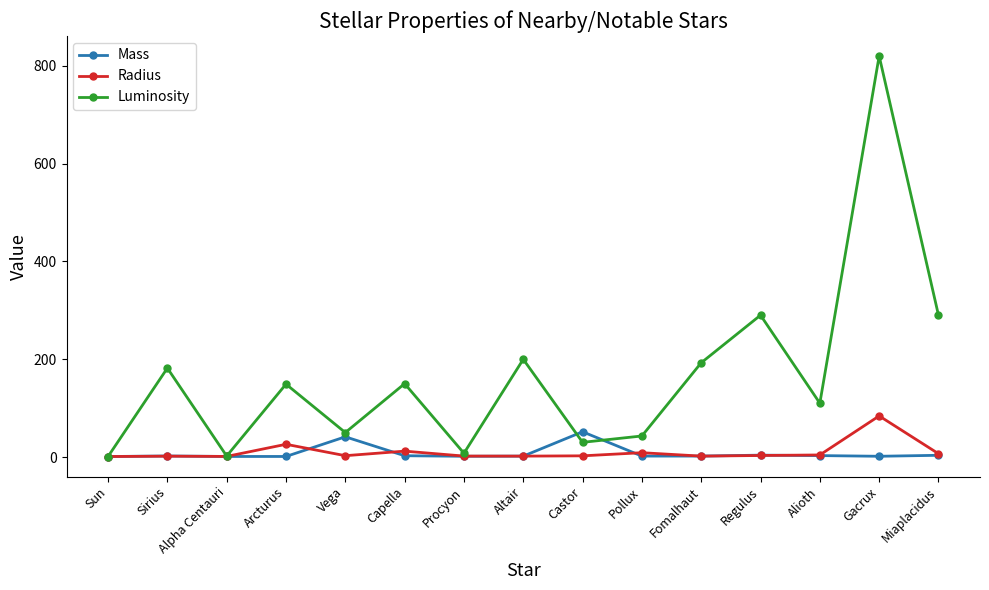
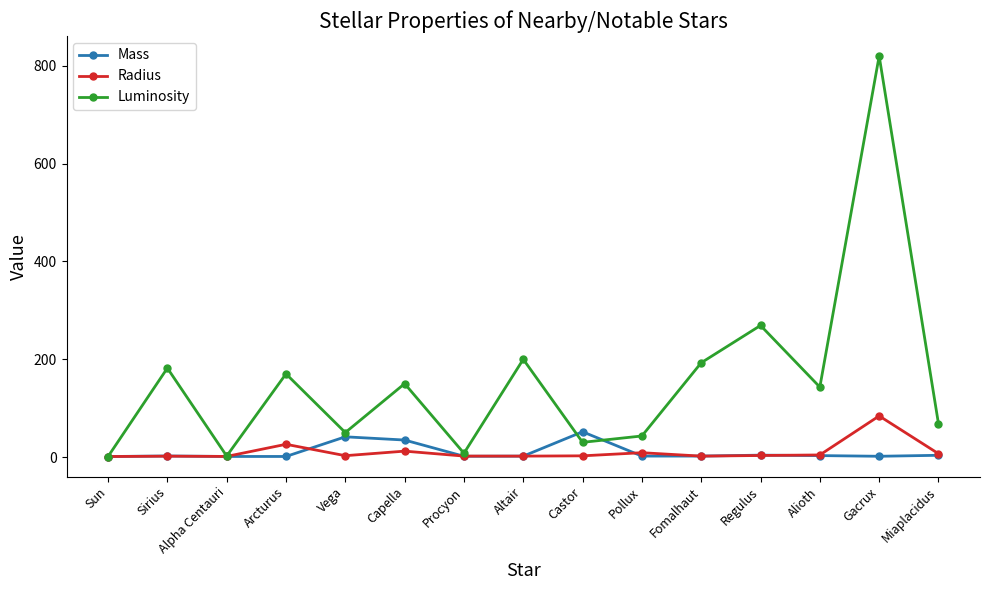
  {
    "Mass": {
      "Arcturus": 0,
      "Vega": 40,
-     "Capella": 0,
+     "Capella": 30,
      "Castor": 50,
      "Pollux": 0,
      "Gacrux": 0
    },
    "Radius": {
      "Arcturus": 30,
      "Vega": 0,
      "Capella": 10,
      "Castor": 0,
      "Pollux": 10,
      "Gacrux": 80
    },
    "Luminosity": {
      "Sirius": 180,
-     "Arcturus": 150,
+     "Arcturus": 170,
      "Vega": 50,
      "Capella": 150,
      "Procyon": 10,
      "Altair": 200,
      "Castor": 30,
      "Pollux": 40,
      "Fomalhaut": 190,
-     "Regulus": 290,
-     "Alioth": 110,
+     "Regulus": 270,
+     "Alioth": 140,
      "Gacrux": 820,
-     "Miaplacidus": 290
+     "Miaplacidus": 70
    }
  }
